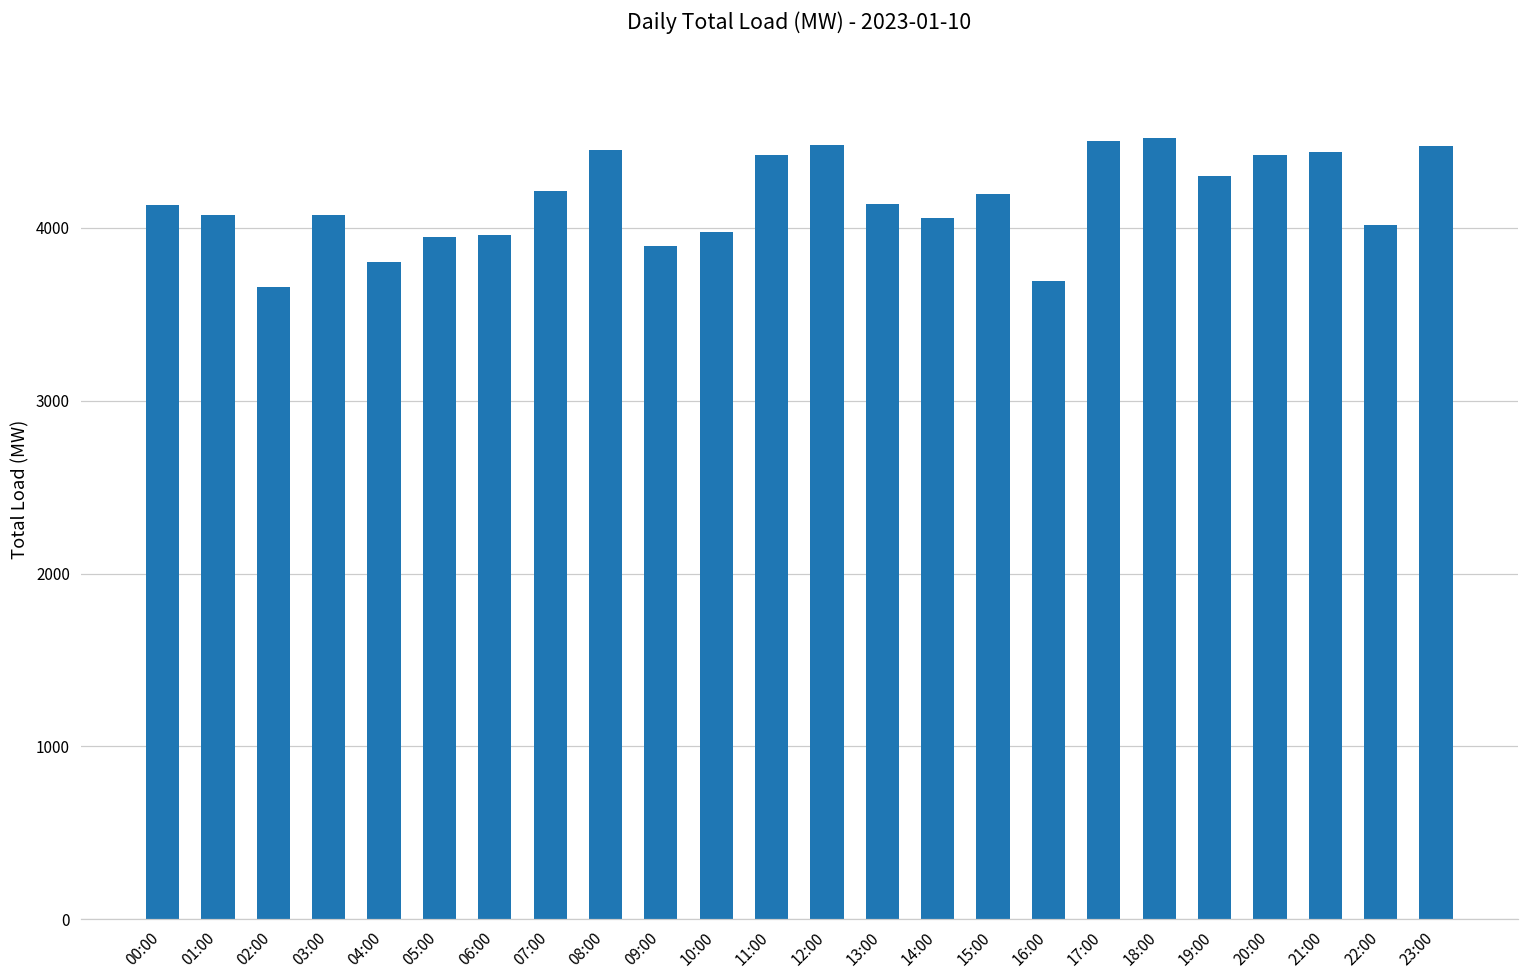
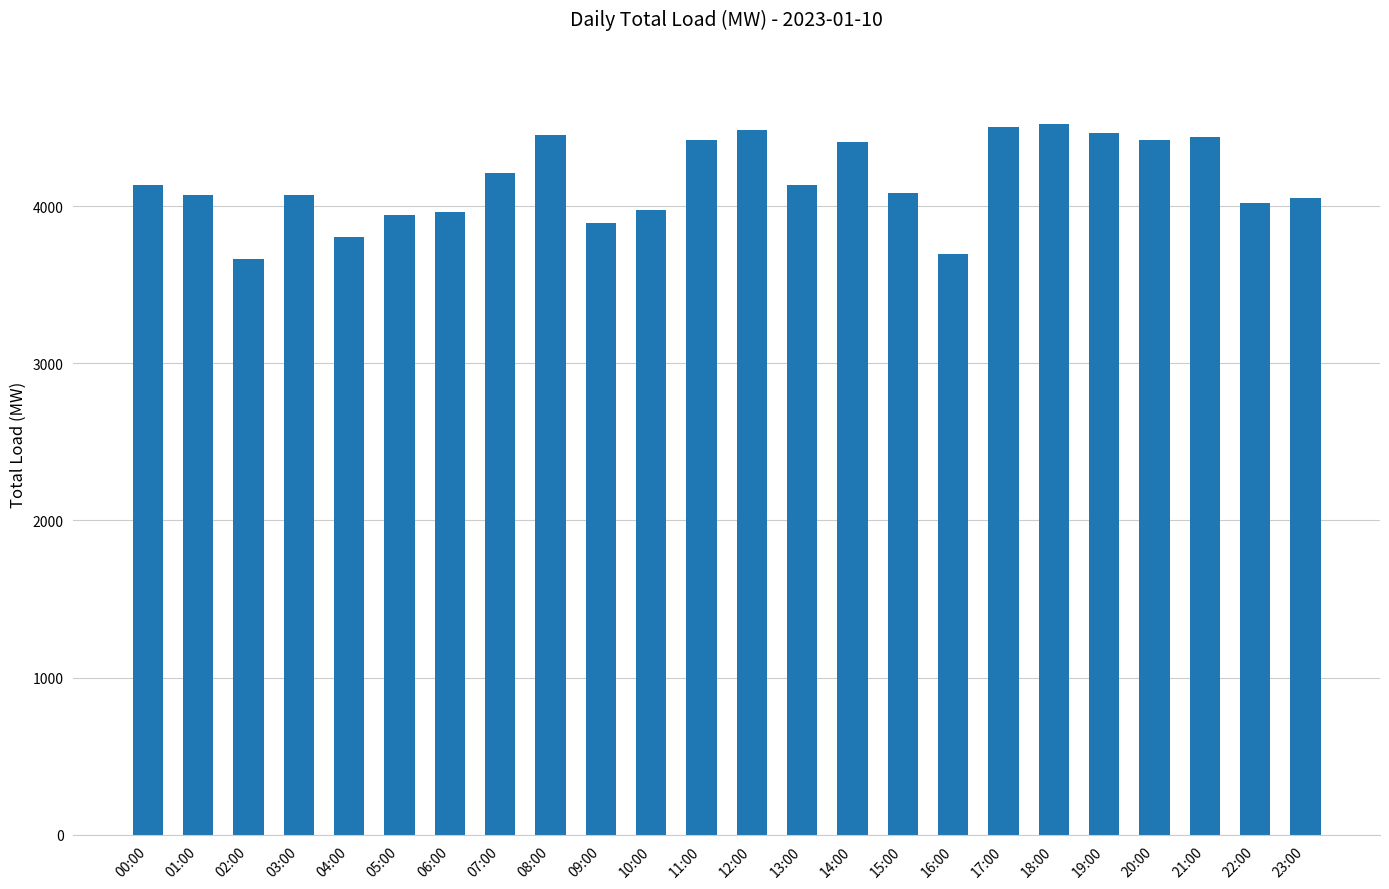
  {
    "00:00": 4130,
    "01:00": 4070,
    "02:00": 3660,
    "03:00": 4070,
    "04:00": 3800,
    "05:00": 3940,
    "06:00": 3960,
    "07:00": 4210,
    "08:00": 4450,
    "09:00": 3890,
    "10:00": 3970,
    "11:00": 4420,
    "12:00": 4480,
    "13:00": 4140,
-   "14:00": 4060,
-   "15:00": 4190,
+   "14:00": 4410,
+   "15:00": 4080,
    "16:00": 3690,
    "17:00": 4500,
    "18:00": 4520,
-   "19:00": 4300,
+   "19:00": 4470,
    "20:00": 4420,
    "21:00": 4440,
    "22:00": 4020,
-   "23:00": 4470
+   "23:00": 4050
  }
